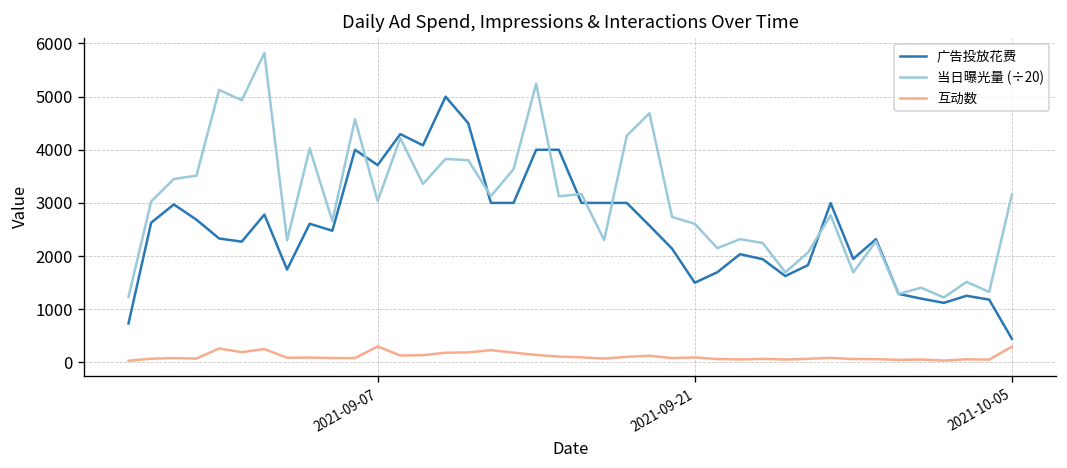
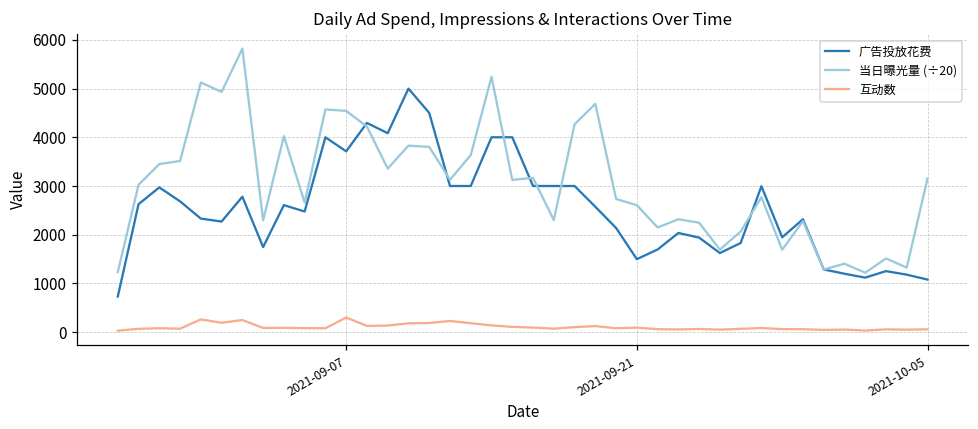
  {
    "广告投放花费": {
      "2021-09-07": 3700,
      "2021-09-21": 1500,
-     "2021-10-05": 400
+     "2021-10-05": 1100
    },
    "当日曝光量 (÷20)": {
-     "2021-09-07": 3000,
+     "2021-09-07": 4500,
      "2021-09-21": 2600,
      "2021-10-05": 3200
    },
    "互动数": {
      "2021-09-07": 300,
      "2021-09-21": 100,
-     "2021-10-05": 300
+     "2021-10-05": 100
    }
  }
